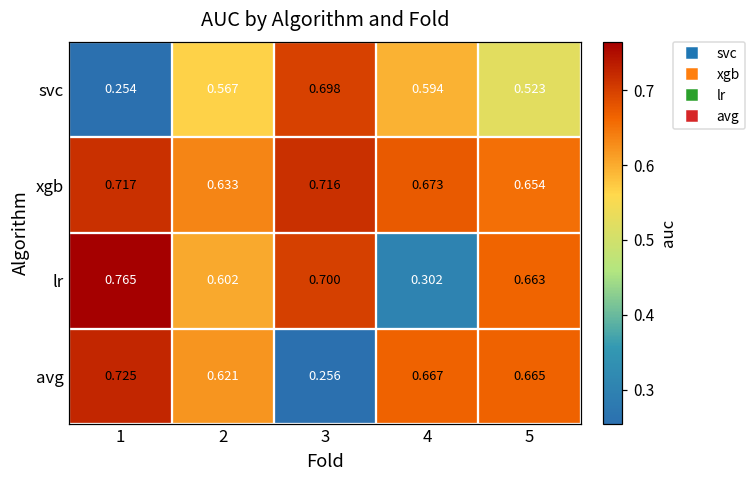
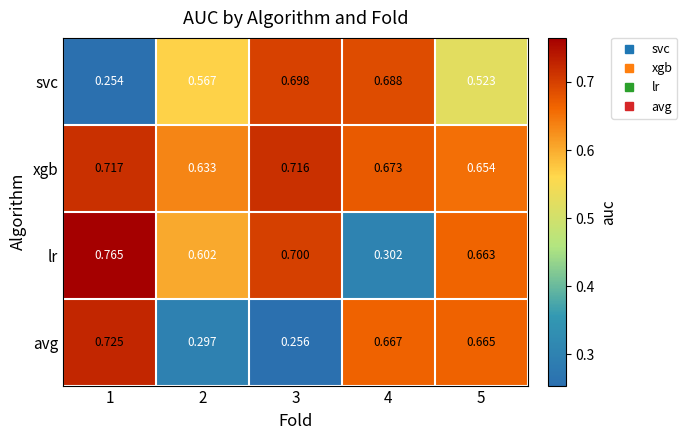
  {
    "svc": {
      "1": 0.254,
      "2": 0.567,
      "3": 0.698,
-     "4": 0.594,
+     "4": 0.688,
      "5": 0.523
    },
    "xgb": {
      "1": 0.717,
      "2": 0.633,
      "3": 0.716,
      "4": 0.673,
      "5": 0.654
    },
    "lr": {
      "1": 0.765,
      "2": 0.602,
      "3": 0.700,
      "4": 0.302,
      "5": 0.663
    },
    "avg": {
      "1": 0.725,
-     "2": 0.621,
+     "2": 0.297,
      "3": 0.256,
      "4": 0.667,
      "5": 0.665
    }
  }
